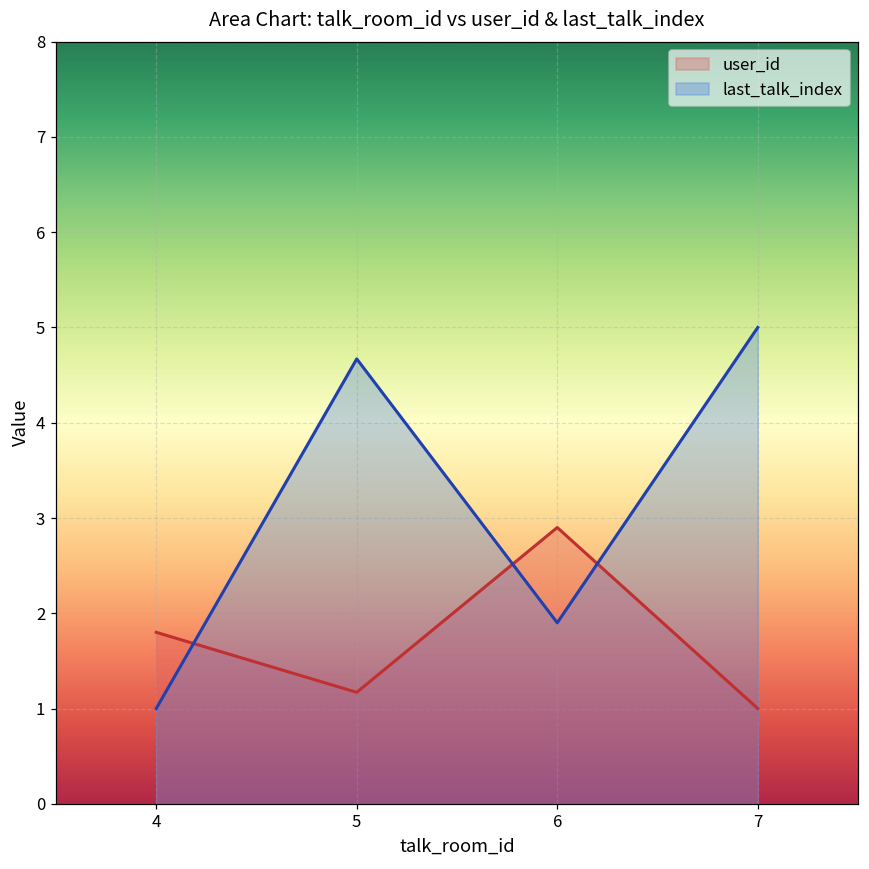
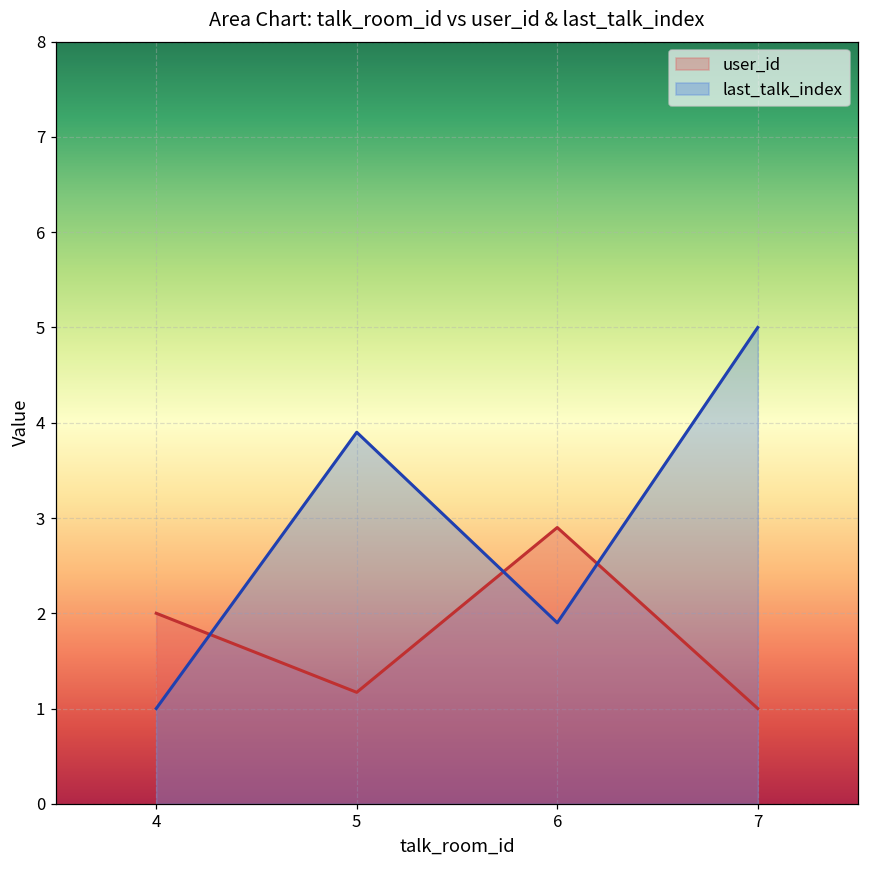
  {
    "user_id": {
-     "4": 1.8,
+     "4": 2.0,
      "5": 1.2,
      "6": 2.9,
      "7": 1.0
    },
    "last_talk_index": {
      "4": 1.0,
-     "5": 4.7,
+     "5": 3.9,
      "6": 1.9,
      "7": 5.0
    }
  }
